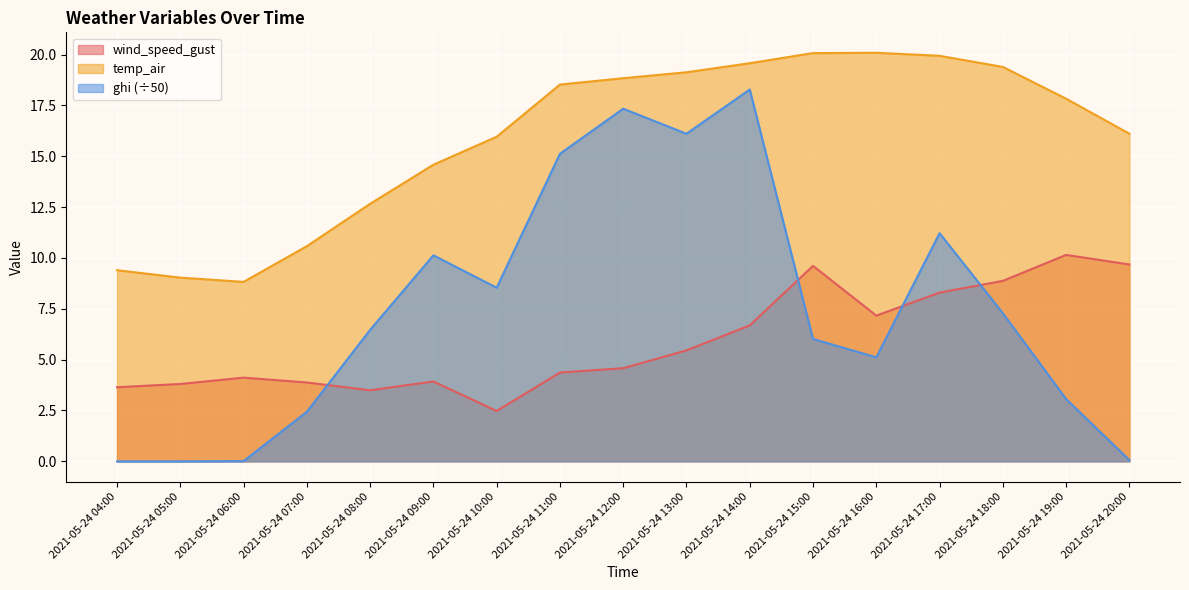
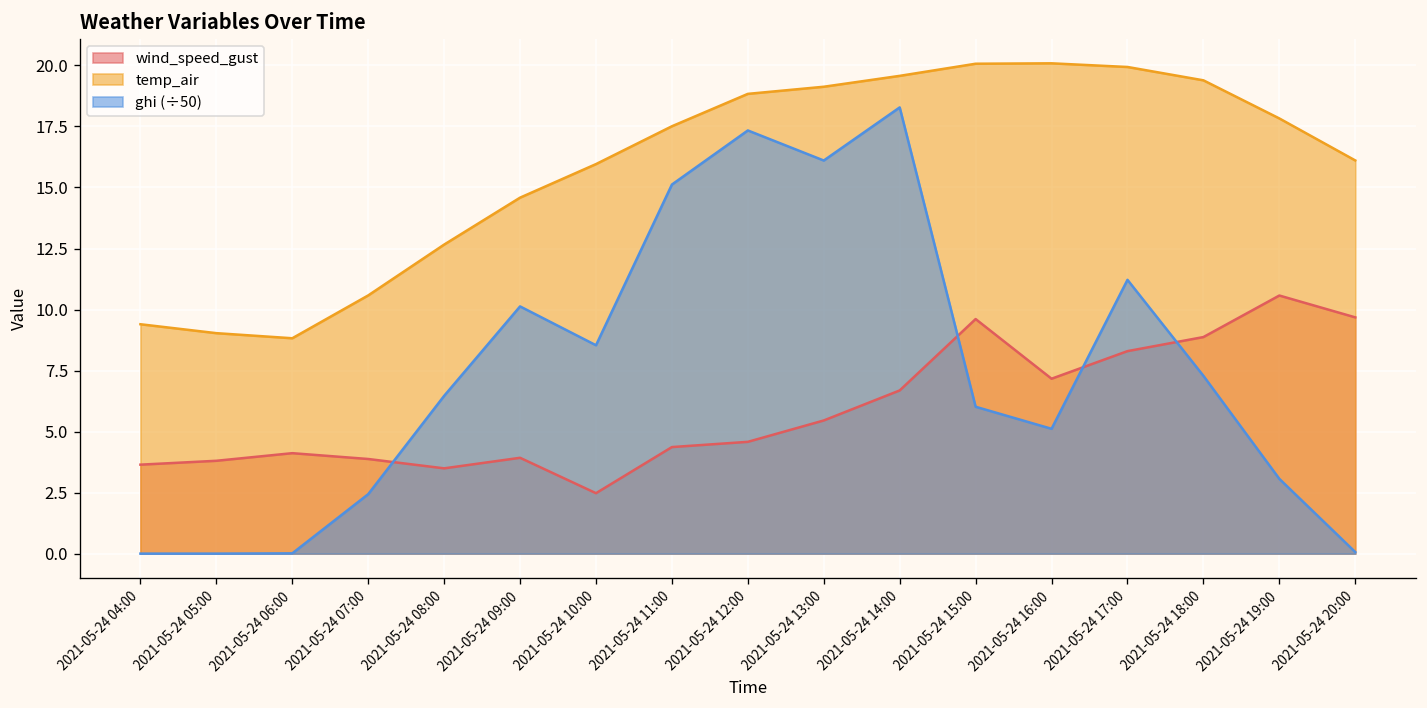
  {
    "wind_speed_gust": {
      "2021-05-24 04:00": 3.6,
      "2021-05-24 05:00": 3.8,
      "2021-05-24 06:00": 4.1,
      "2021-05-24 07:00": 3.9,
      "2021-05-24 08:00": 3.5,
      "2021-05-24 09:00": 3.9,
      "2021-05-24 10:00": 2.5,
      "2021-05-24 11:00": 4.4,
      "2021-05-24 12:00": 4.6,
      "2021-05-24 13:00": 5.5,
      "2021-05-24 14:00": 6.7,
      "2021-05-24 15:00": 9.6,
      "2021-05-24 16:00": 7.2,
      "2021-05-24 17:00": 8.3,
      "2021-05-24 18:00": 8.9,
-     "2021-05-24 19:00": 10.1,
+     "2021-05-24 19:00": 10.6,
      "2021-05-24 20:00": 9.7
    },
    "temp_air": {
      "2021-05-24 04:00": 9.4,
      "2021-05-24 05:00": 9.0,
      "2021-05-24 06:00": 8.8,
      "2021-05-24 07:00": 10.6,
      "2021-05-24 08:00": 12.7,
      "2021-05-24 09:00": 14.6,
      "2021-05-24 10:00": 16.0,
-     "2021-05-24 11:00": 18.5,
+     "2021-05-24 11:00": 17.5,
      "2021-05-24 12:00": 18.8,
      "2021-05-24 13:00": 19.1,
      "2021-05-24 14:00": 19.6,
      "2021-05-24 15:00": 20.1,
      "2021-05-24 16:00": 20.1,
      "2021-05-24 17:00": 19.9,
      "2021-05-24 18:00": 19.4,
      "2021-05-24 19:00": 17.8,
      "2021-05-24 20:00": 16.1
    },
    "ghi (÷50)": {
      "2021-05-24 04:00": 0.0,
      "2021-05-24 05:00": 0.0,
      "2021-05-24 06:00": 0.0,
      "2021-05-24 07:00": 2.4,
      "2021-05-24 08:00": 6.5,
      "2021-05-24 09:00": 10.1,
      "2021-05-24 10:00": 8.5,
      "2021-05-24 11:00": 15.1,
      "2021-05-24 12:00": 17.3,
      "2021-05-24 13:00": 16.1,
      "2021-05-24 14:00": 18.3,
      "2021-05-24 15:00": 6.0,
      "2021-05-24 16:00": 5.1,
      "2021-05-24 17:00": 11.2,
      "2021-05-24 18:00": 7.3,
      "2021-05-24 19:00": 3.1,
      "2021-05-24 20:00": 0.1
    }
  }
